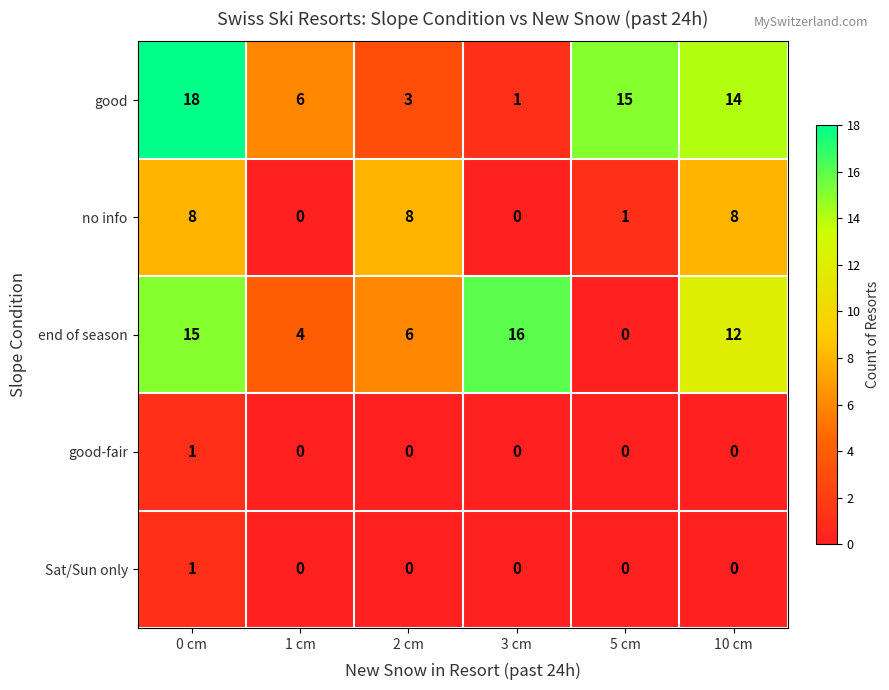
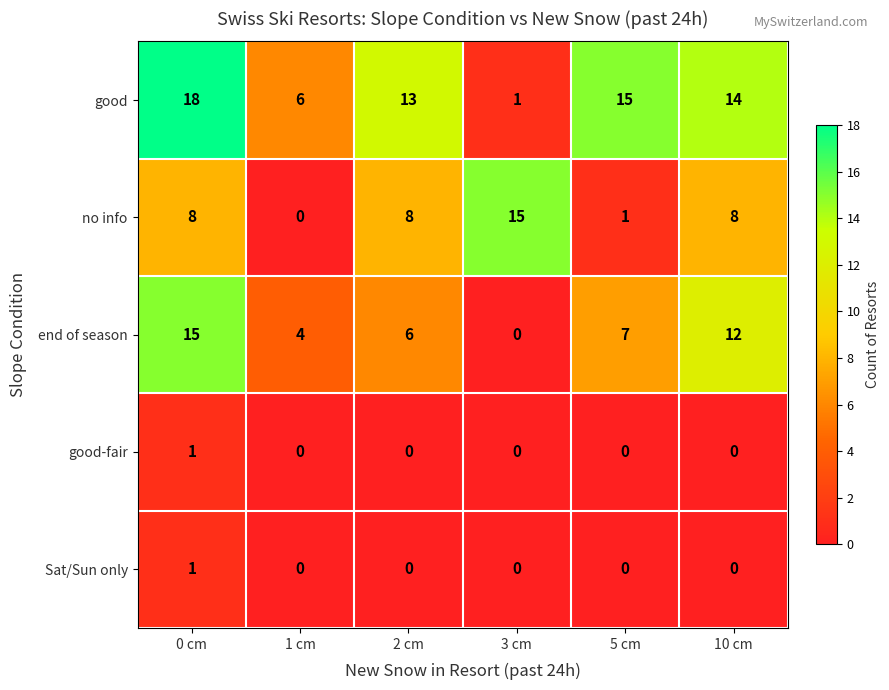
  {
    "good": {
      "0 cm": 18,
      "1 cm": 6,
-     "2 cm": 3,
+     "2 cm": 13,
      "3 cm": 1,
      "5 cm": 15,
      "10 cm": 14
    },
    "no info": {
      "0 cm": 8,
      "1 cm": 0,
      "2 cm": 8,
-     "3 cm": 0,
+     "3 cm": 15,
      "5 cm": 1,
      "10 cm": 8
    },
    "end of season": {
      "0 cm": 15,
      "1 cm": 4,
      "2 cm": 6,
-     "3 cm": 16,
-     "5 cm": 0,
+     "3 cm": 0,
+     "5 cm": 7,
      "10 cm": 12
    },
    "good-fair": {
      "0 cm": 1,
      "1 cm": 0,
      "2 cm": 0,
      "3 cm": 0,
      "5 cm": 0,
      "10 cm": 0
    },
    "Sat/Sun only": {
      "0 cm": 1,
      "1 cm": 0,
      "2 cm": 0,
      "3 cm": 0,
      "5 cm": 0,
      "10 cm": 0
    }
  }
